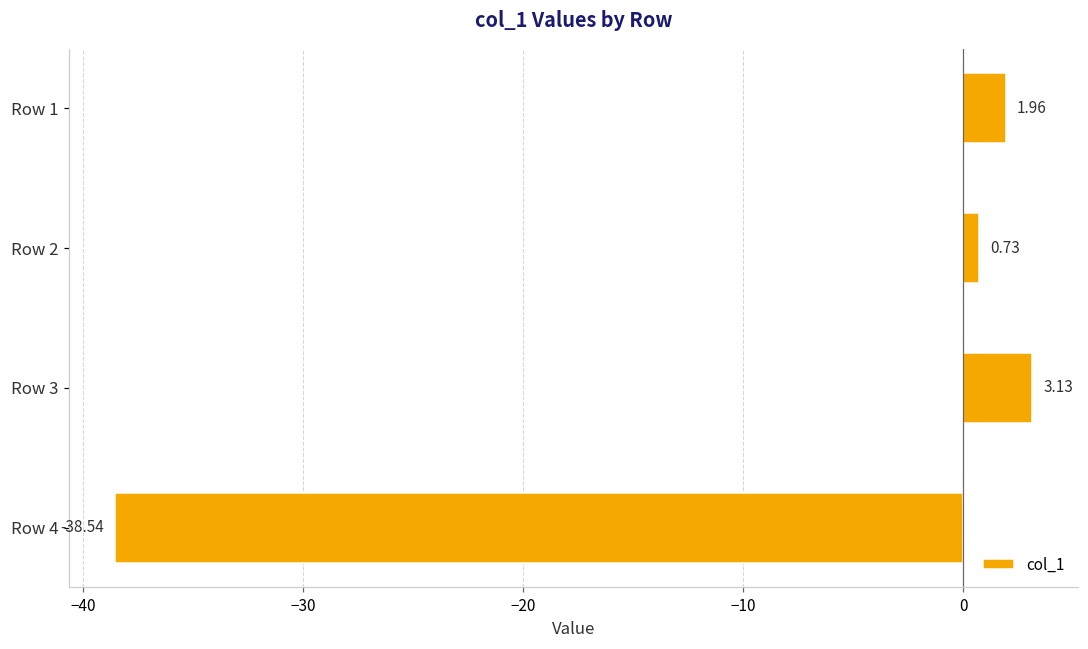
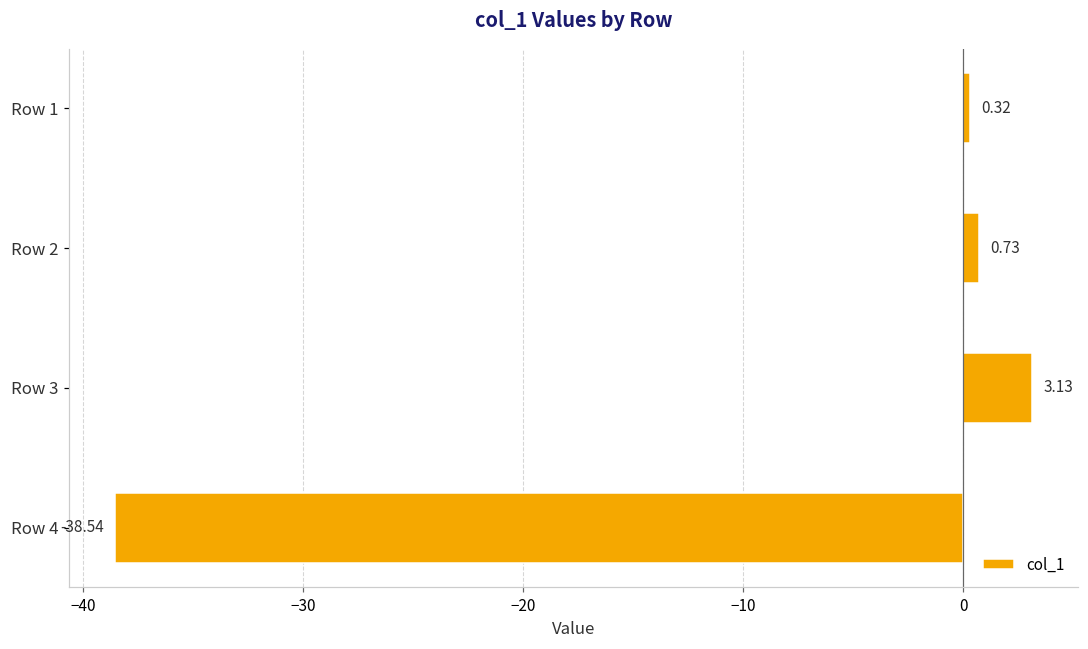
  {
-   "Row 1": 1.96,
+   "Row 1": 0.32,
    "Row 2": 0.73,
    "Row 3": 3.13,
    "Row 4": -38.54
  }
